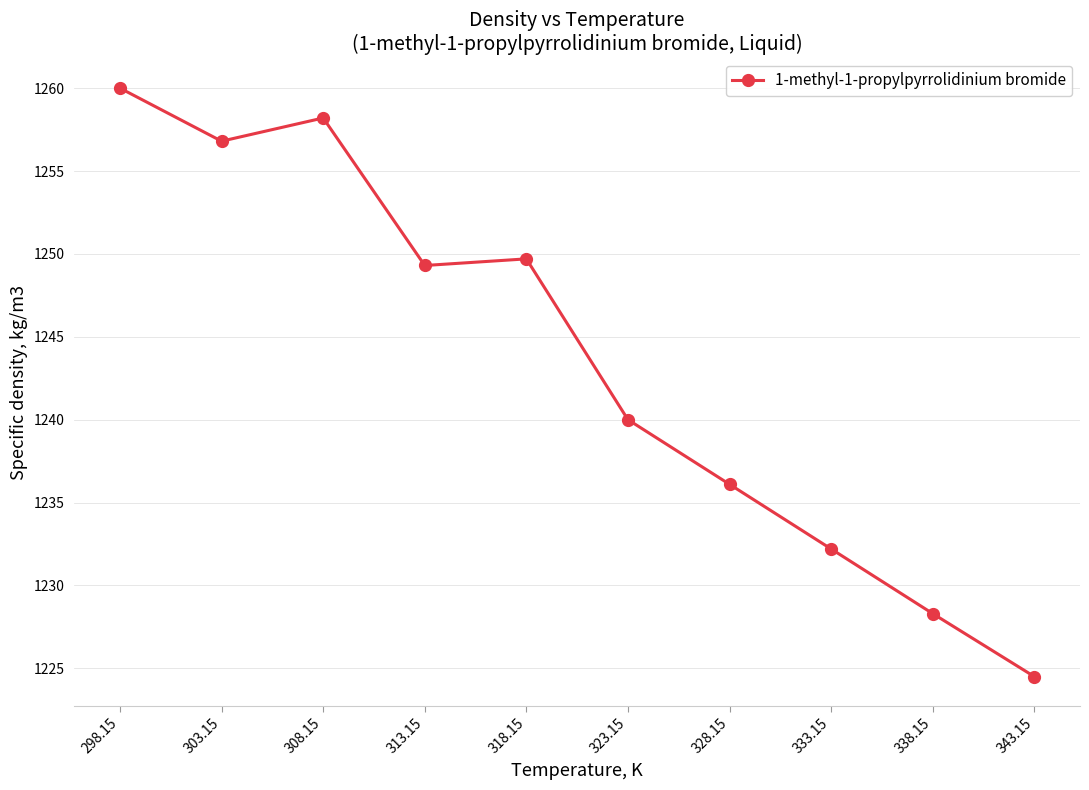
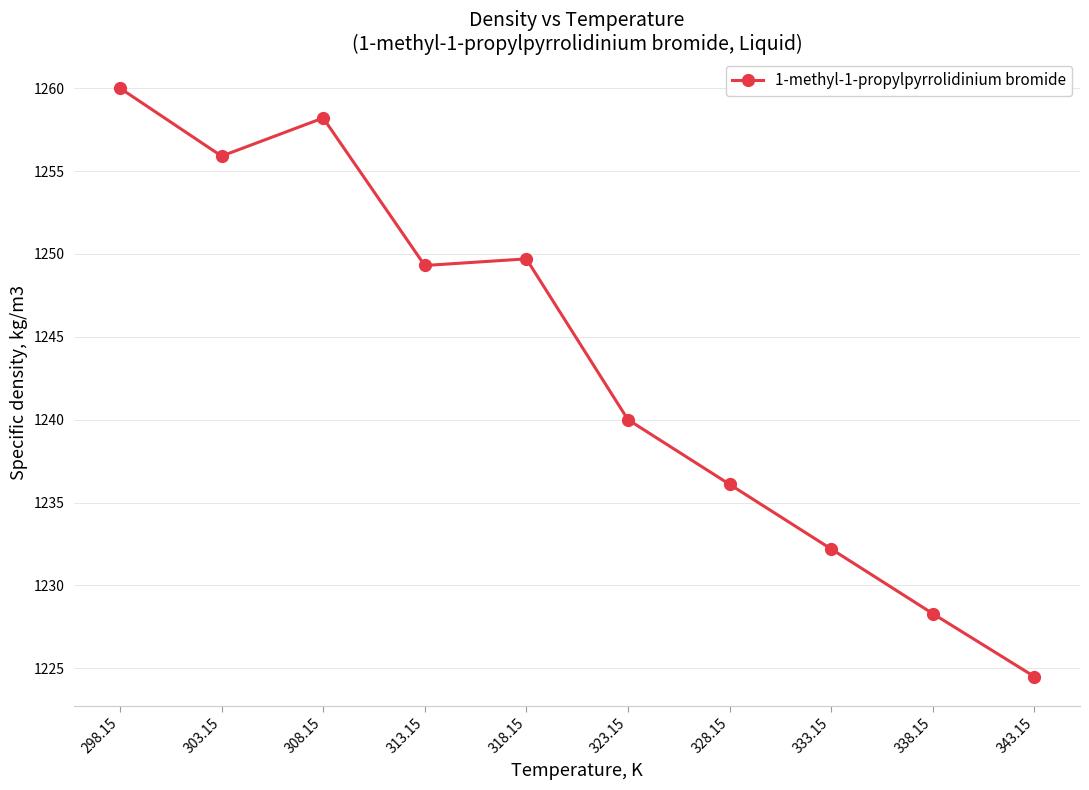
  {
    "298.15": 1260.0,
-   "303.15": 1256.8,
+   "303.15": 1255.9,
    "308.15": 1258.2,
    "313.15": 1249.3,
    "318.15": 1249.7,
    "323.15": 1240.0,
    "328.15": 1236.1,
    "333.15": 1232.2,
    "338.15": 1228.3,
    "343.15": 1224.5
  }
